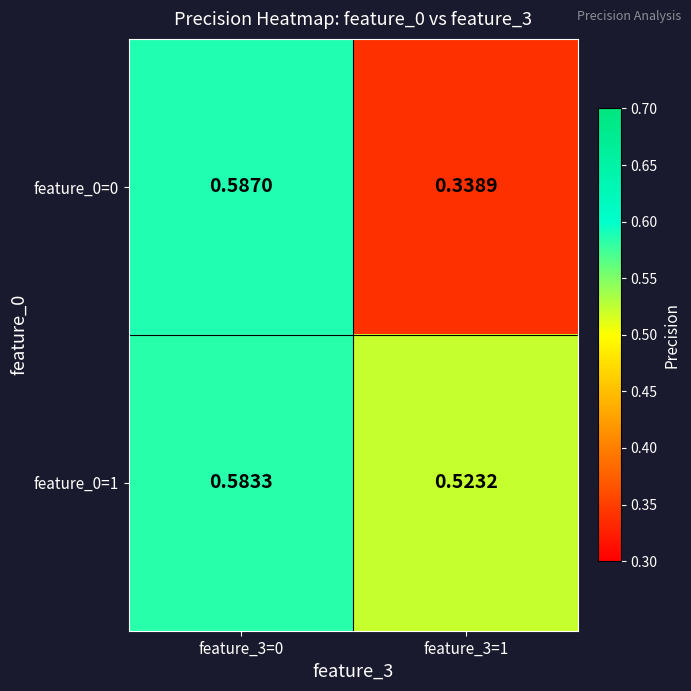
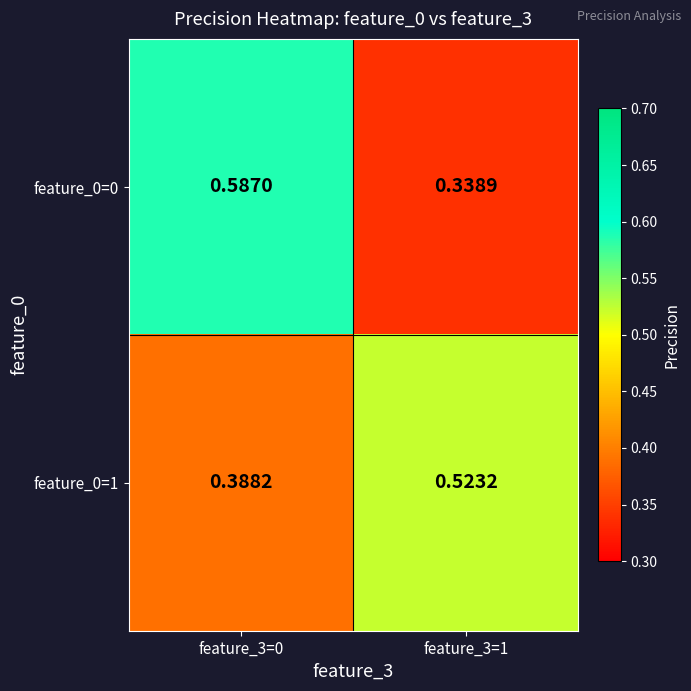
  {
    "feature_0=0": {
      "feature_3=0": 0.5870,
      "feature_3=1": 0.3389
    },
    "feature_0=1": {
-     "feature_3=0": 0.5833,
+     "feature_3=0": 0.3882,
      "feature_3=1": 0.5232
    }
  }
